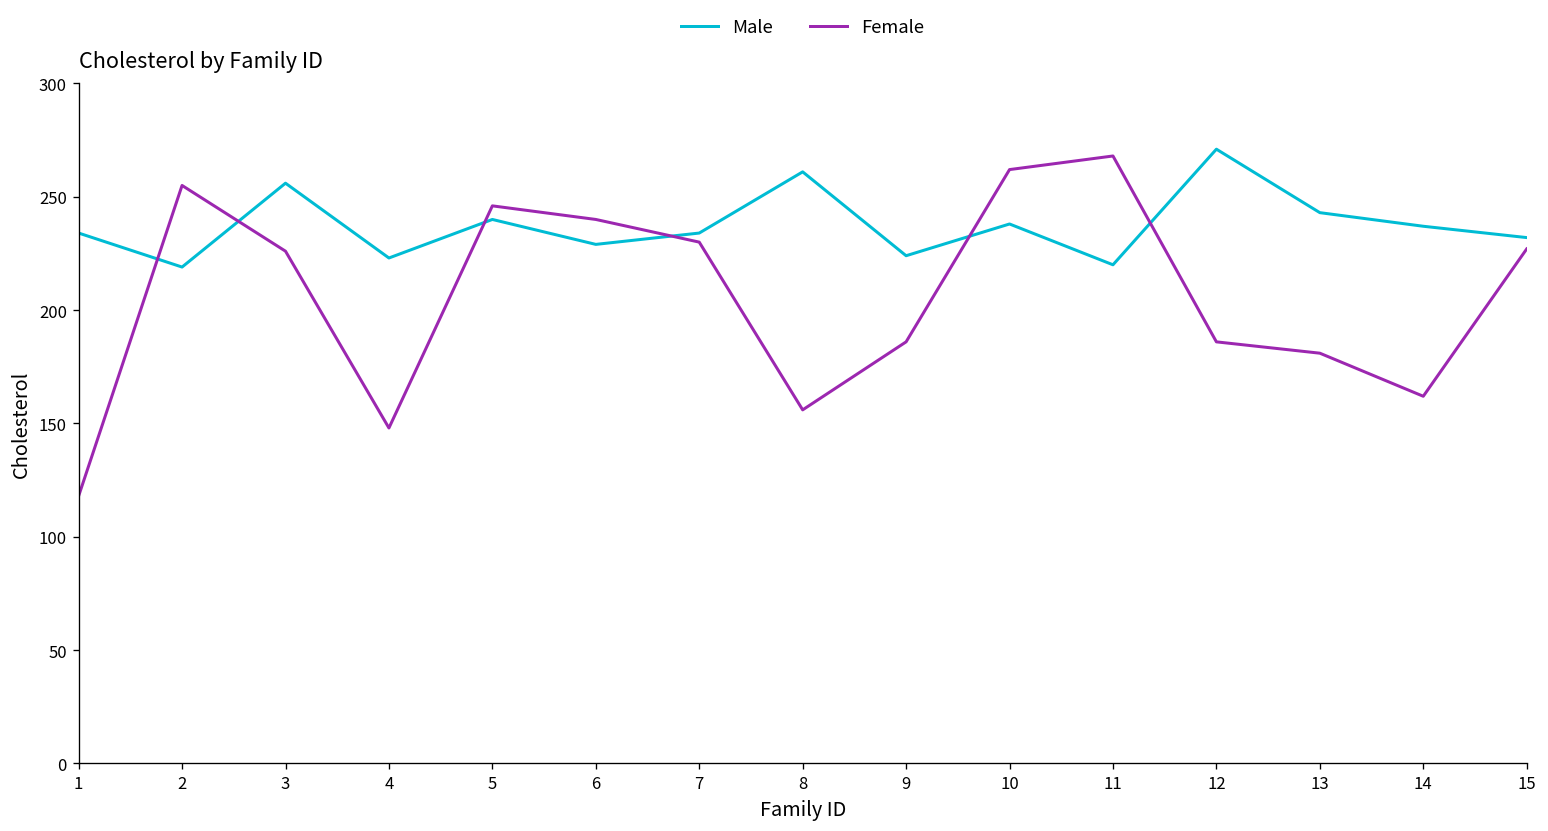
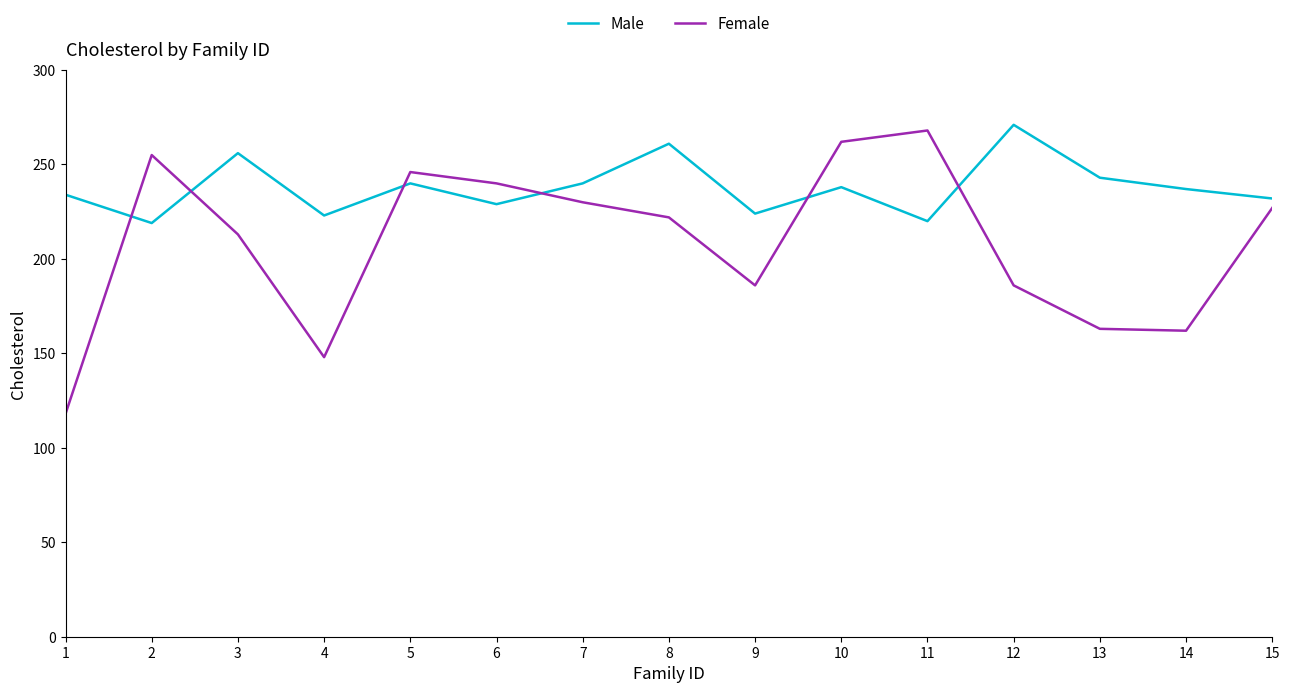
  {
    "Male": {
      "1": 234,
      "2": 219,
      "3": 256,
      "4": 223,
      "5": 240,
      "6": 229,
-     "7": 234,
+     "7": 240,
      "8": 261,
      "9": 224,
      "10": 238,
      "11": 220,
      "12": 271,
      "13": 243,
      "14": 237,
      "15": 232
    },
    "Female": {
      "1": 118,
      "2": 255,
-     "3": 226,
+     "3": 213,
      "4": 148,
      "5": 246,
      "6": 240,
      "7": 230,
-     "8": 156,
+     "8": 222,
      "9": 186,
      "10": 262,
      "11": 268,
      "12": 186,
-     "13": 181,
+     "13": 163,
      "14": 162,
      "15": 227
    }
  }
